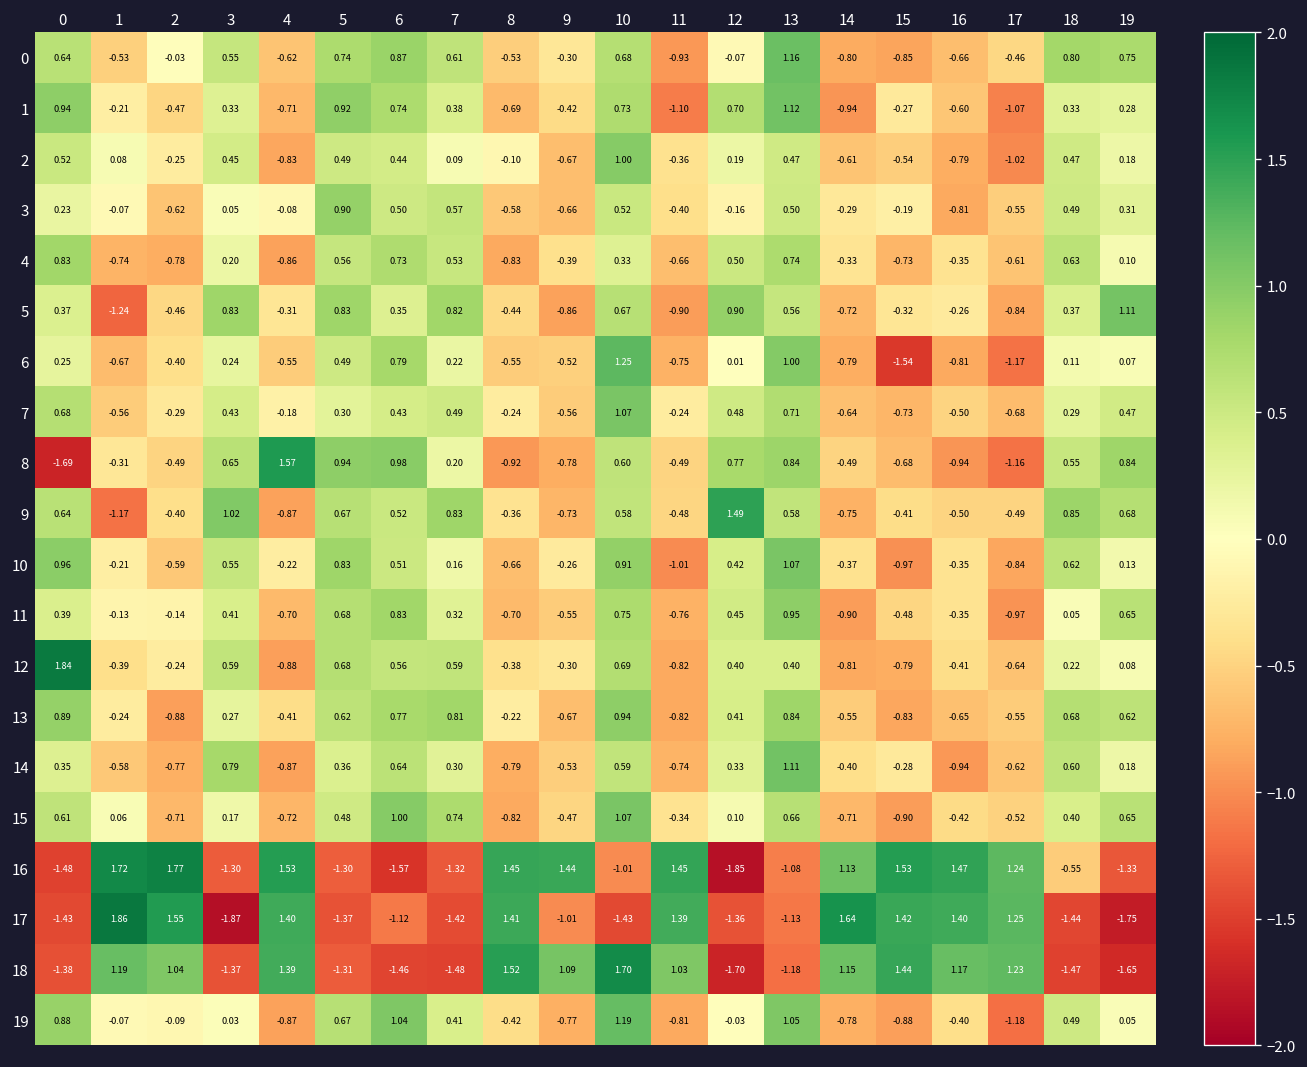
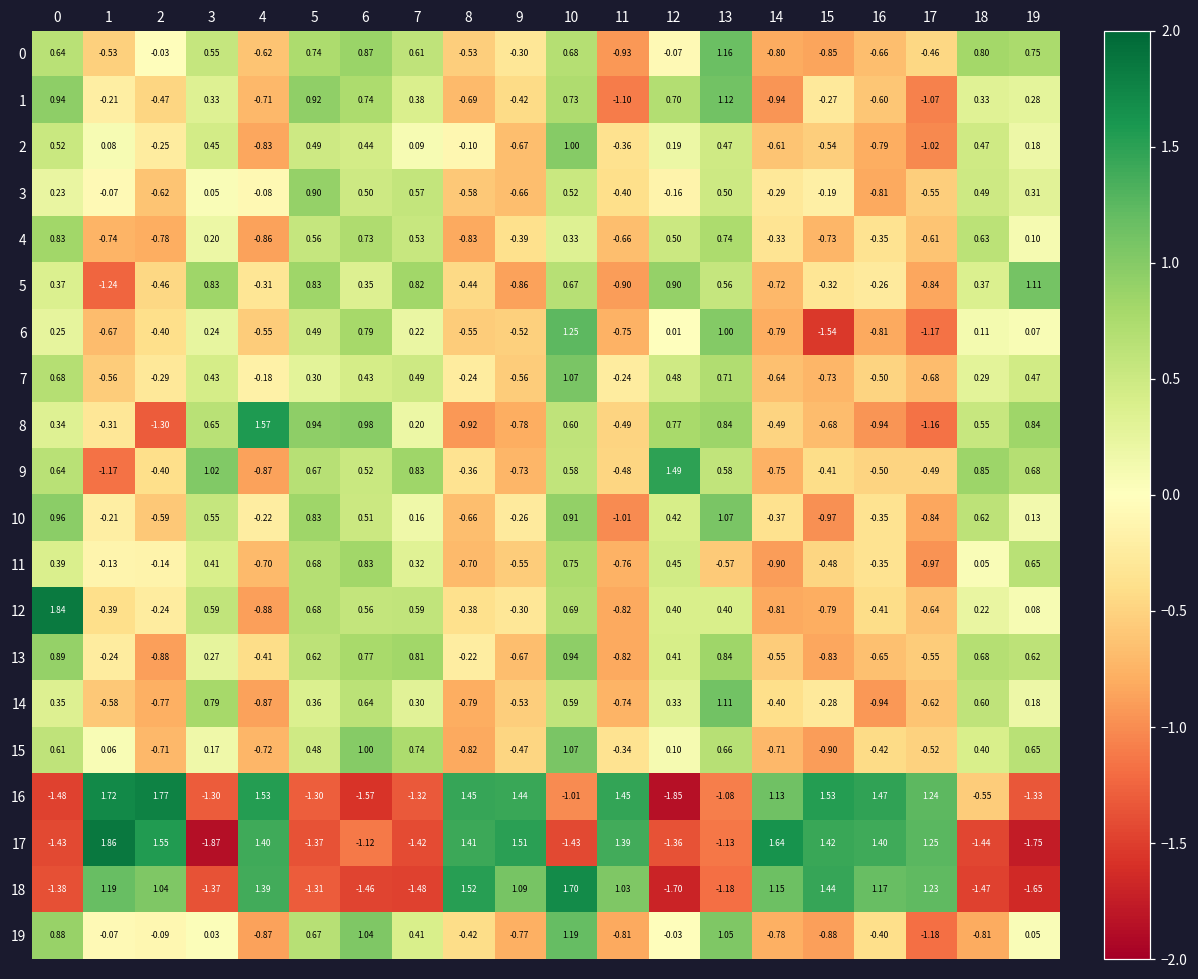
  {
    "8": {
-     "0": -1.69,
+     "0": 0.34,
      "1": -0.31,
-     "2": -0.49,
+     "2": -1.30,
      "3": 0.65,
      "4": 1.57,
      "5": 0.94,
      "6": 0.98,
      "7": 0.20,
      "8": -0.92,
      "9": -0.78,
      "10": 0.60,
      "11": -0.49,
      "12": 0.77,
      "13": 0.84,
      "14": -0.49,
      "15": -0.68,
      "16": -0.94,
      "17": -1.16,
      "18": 0.55,
      "19": 0.84
    },
    "11": {
      "0": 0.39,
      "1": -0.13,
      "2": -0.14,
      "3": 0.41,
      "4": -0.70,
      "5": 0.68,
      "6": 0.83,
      "7": 0.32,
      "8": -0.70,
      "9": -0.55,
      "10": 0.75,
      "11": -0.76,
      "12": 0.45,
-     "13": 0.95,
+     "13": -0.57,
      "14": -0.90,
      "15": -0.48,
      "16": -0.35,
      "17": -0.97,
      "18": 0.05,
      "19": 0.65
    },
    "17": {
      "0": -1.43,
      "1": 1.86,
      "2": 1.55,
      "3": -1.87,
      "4": 1.40,
      "5": -1.37,
      "6": -1.12,
      "7": -1.42,
      "8": 1.41,
-     "9": -1.01,
+     "9": 1.51,
      "10": -1.43,
      "11": 1.39,
      "12": -1.36,
      "13": -1.13,
      "14": 1.64,
      "15": 1.42,
      "16": 1.40,
      "17": 1.25,
      "18": -1.44,
      "19": -1.75
    },
    "19": {
      "0": 0.88,
      "1": -0.07,
      "2": -0.09,
      "3": 0.03,
      "4": -0.87,
      "5": 0.67,
      "6": 1.04,
      "7": 0.41,
      "8": -0.42,
      "9": -0.77,
      "10": 1.19,
      "11": -0.81,
      "12": -0.03,
      "13": 1.05,
      "14": -0.78,
      "15": -0.88,
      "16": -0.40,
      "17": -1.18,
-     "18": 0.49,
+     "18": -0.81,
      "19": 0.05
    }
  }
